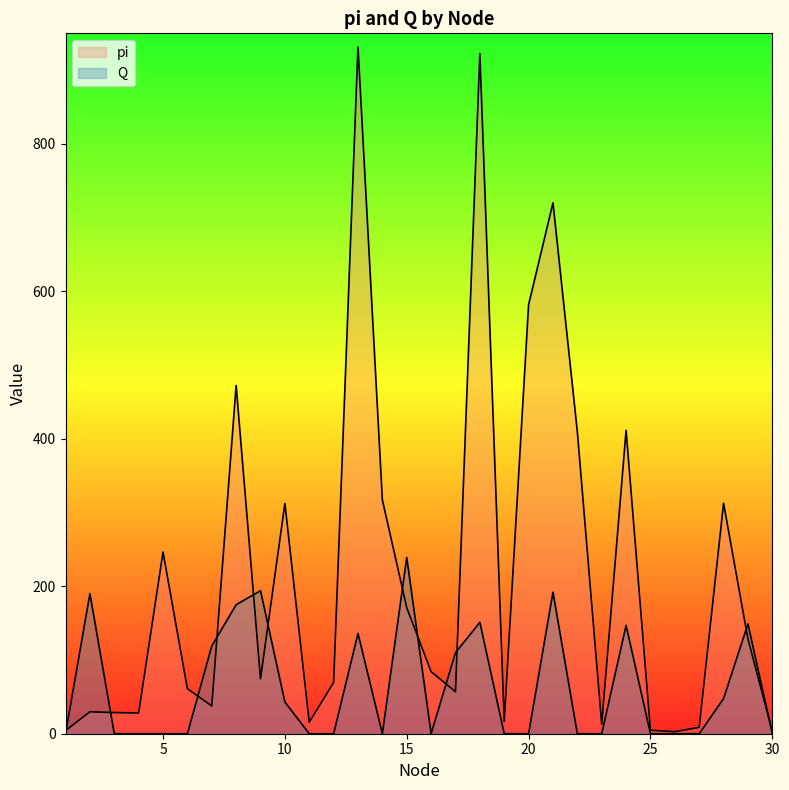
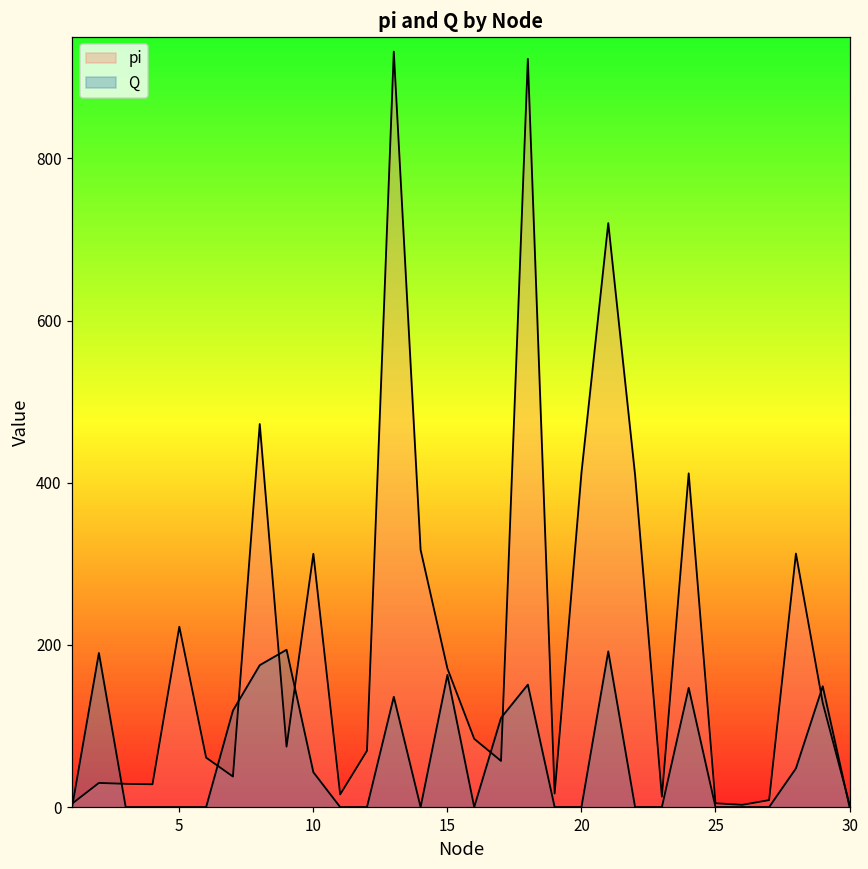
  {
    "pi": {
-     "5": 250,
+     "5": 220,
      "10": 310,
      "15": 170,
-     "20": 580,
+     "20": 410,
      "25": 0
    },
    "Q": {
      "5": 0,
      "10": 40,
-     "15": 240,
+     "15": 160,
      "20": 0,
      "25": 0
    }
  }
